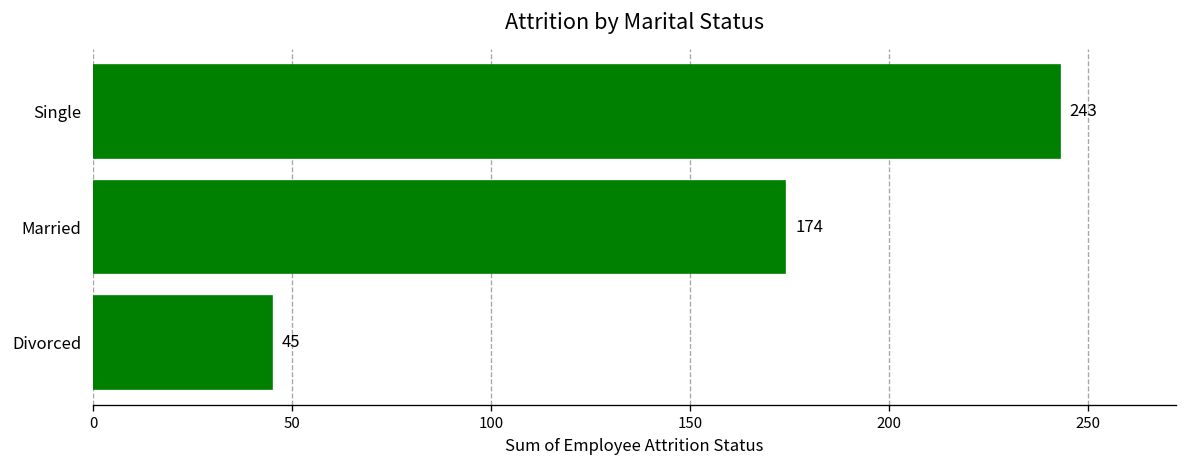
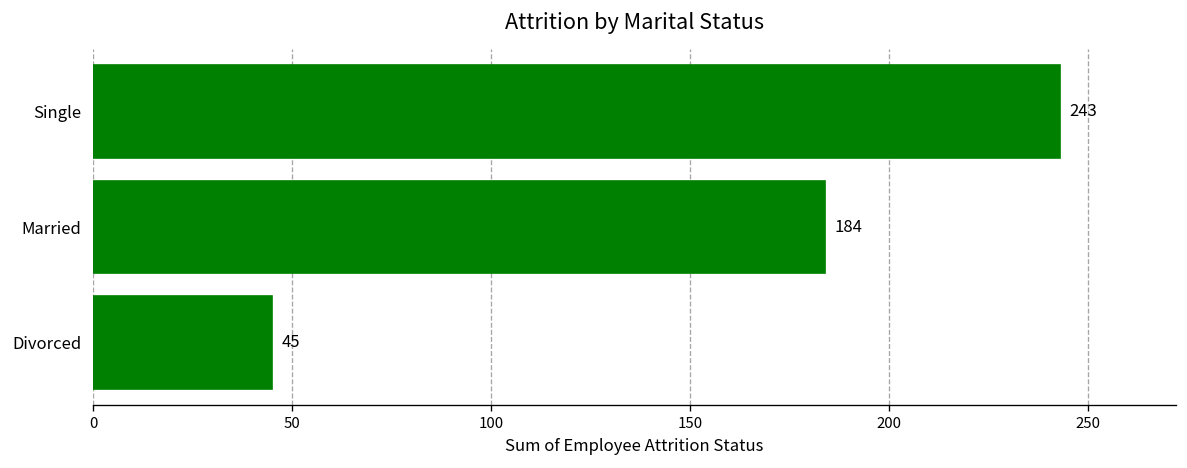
  {
    "Single": 243,
-   "Married": 174,
+   "Married": 184,
    "Divorced": 45
  }
